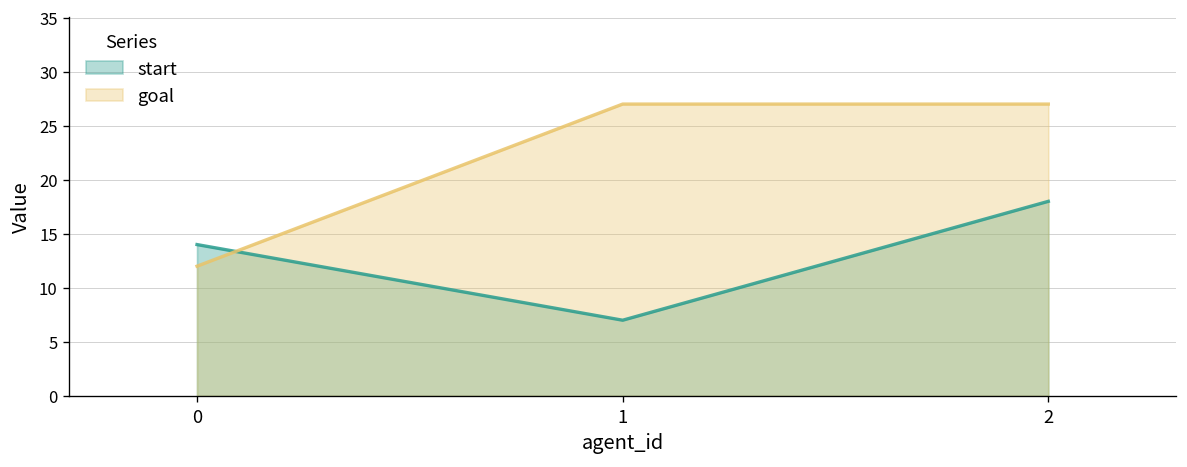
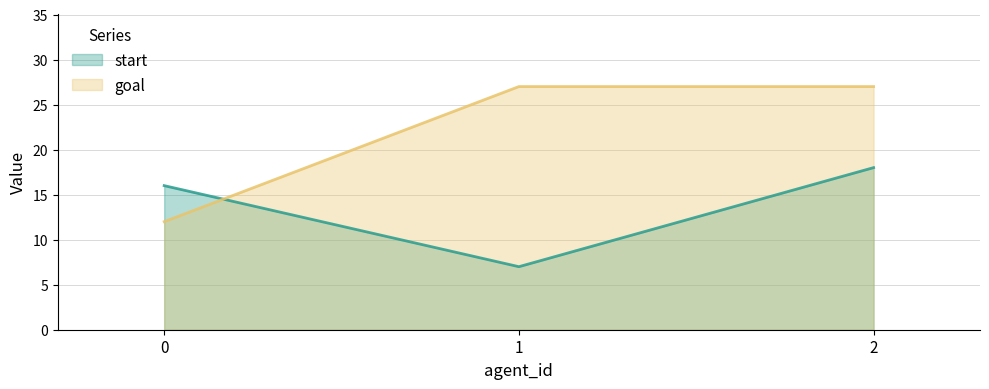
  {
    "start": {
-     "0": 14,
+     "0": 16,
      "1": 7,
      "2": 18
    },
    "goal": {
      "0": 12,
      "1": 27,
      "2": 27
    }
  }
